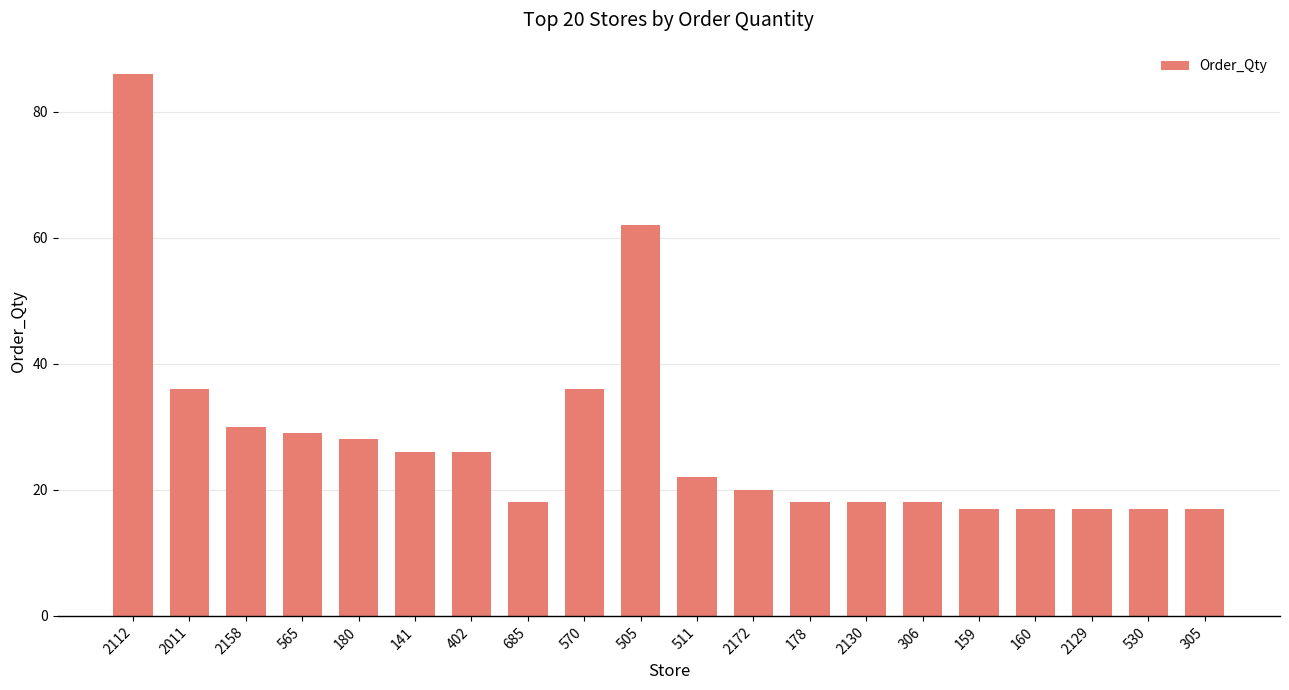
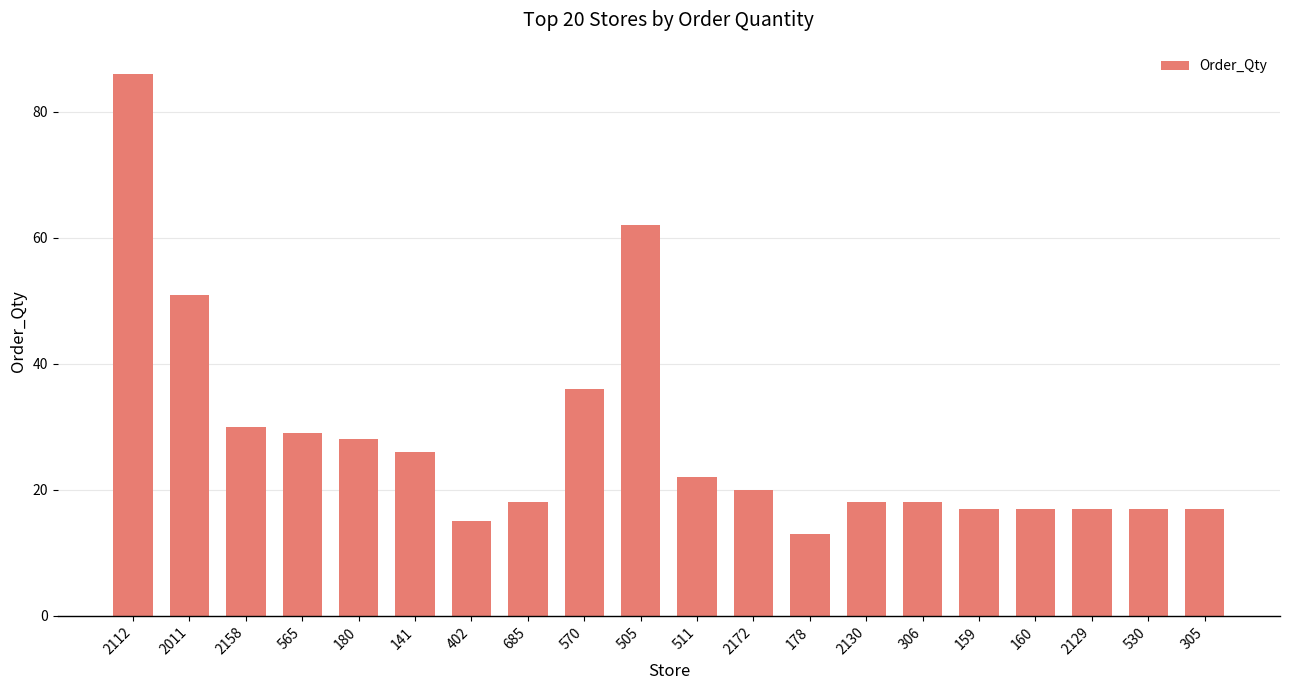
  {
    "2112": 86,
-   "2011": 36,
+   "2011": 51,
    "2158": 30,
    "565": 29,
    "180": 28,
    "141": 26,
-   "402": 26,
+   "402": 15,
    "685": 18,
    "570": 36,
    "505": 62,
    "511": 22,
    "2172": 20,
-   "178": 18,
+   "178": 13,
    "2130": 18,
    "306": 18,
    "159": 17,
    "160": 17,
    "2129": 17,
    "530": 17,
    "305": 17
  }
